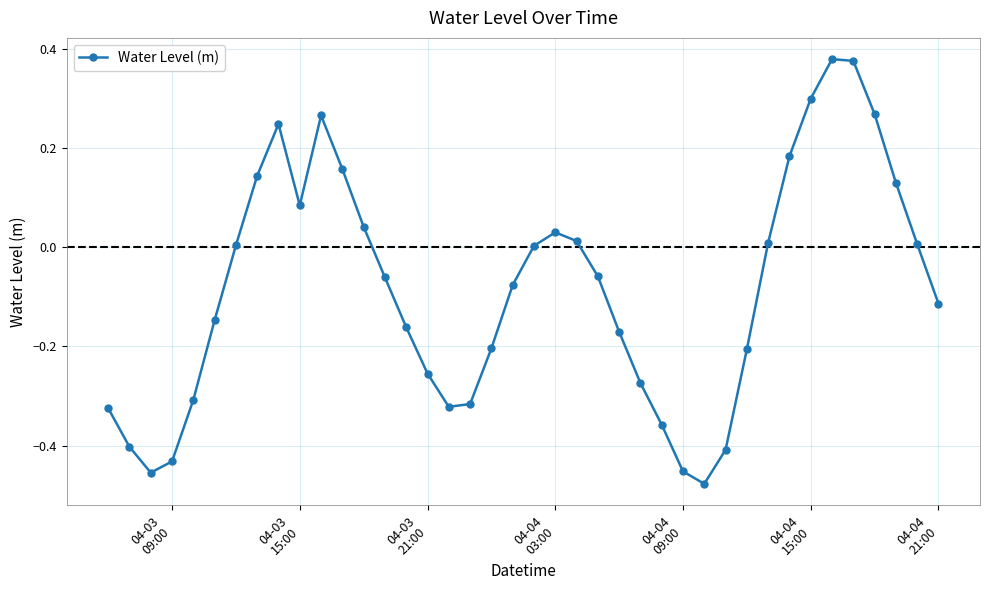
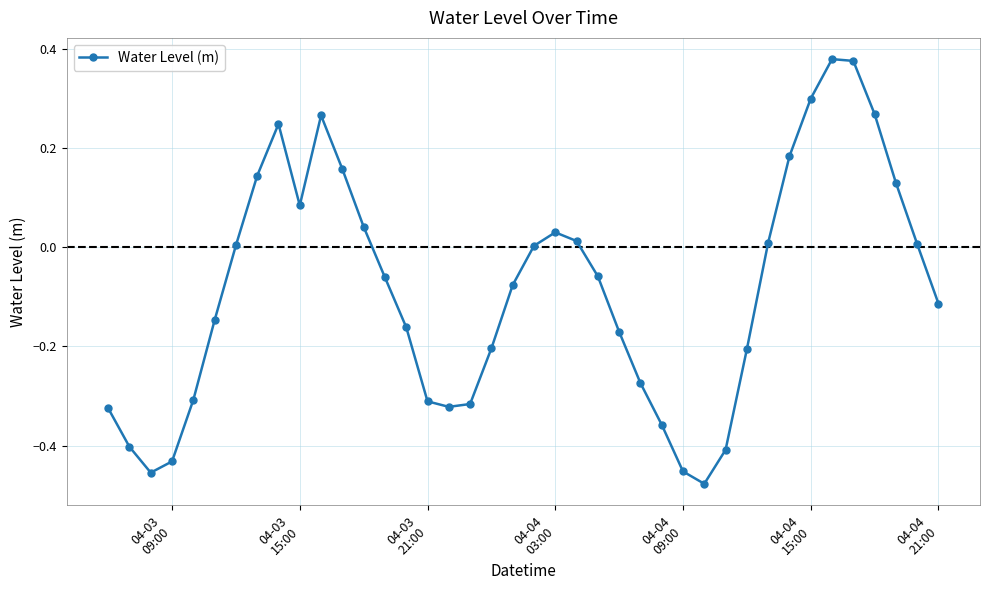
  {
    "04-03 09:00": -0.43,
    "04-03 15:00": 0.08,
-   "04-03 21:00": -0.25,
+   "04-03 21:00": -0.31,
    "04-04 03:00": 0.03,
    "04-04 09:00": -0.45,
    "04-04 15:00": 0.30,
    "04-04 21:00": -0.11
  }
